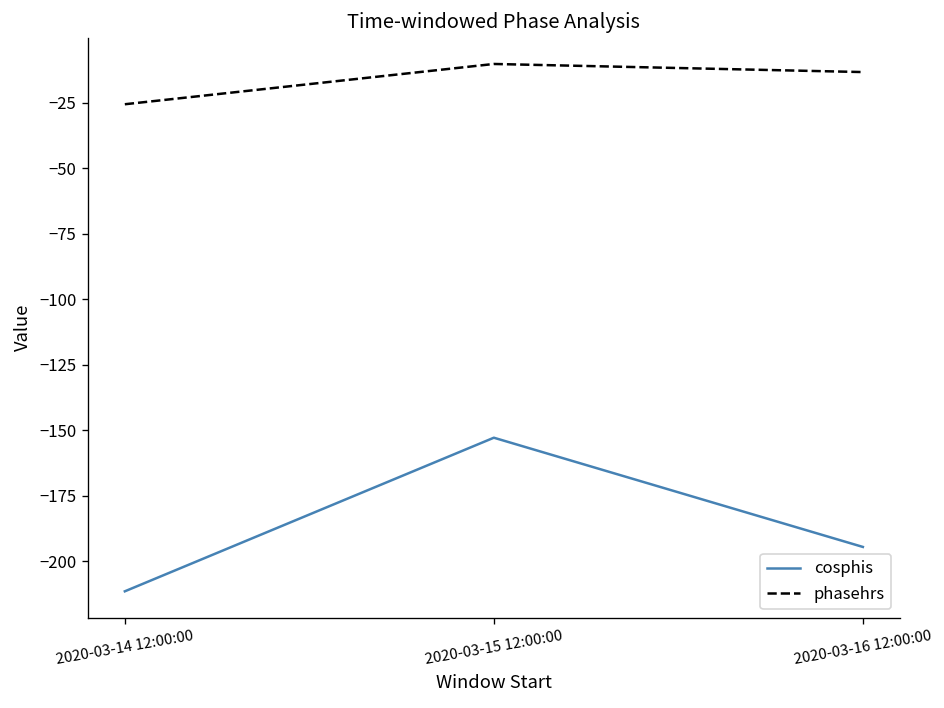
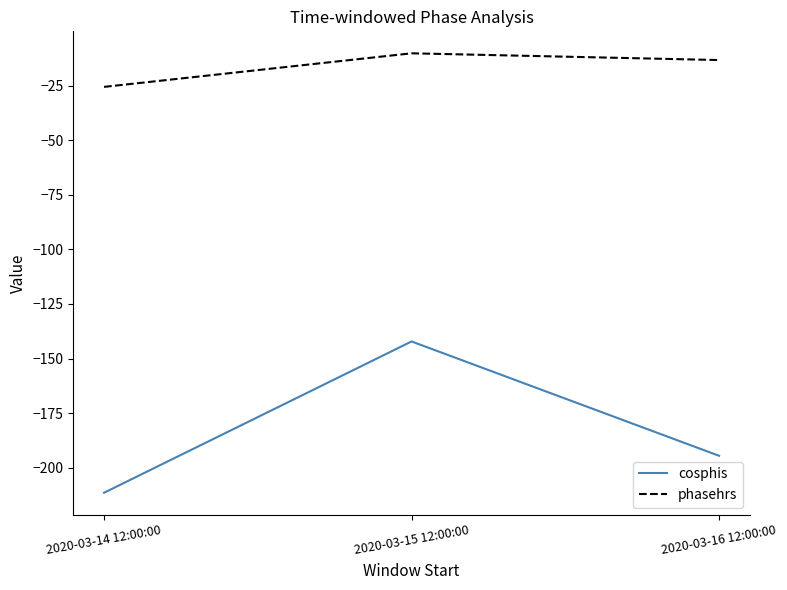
  {
    "cosphis": {
      "2020-03-14 12:00:00": -211,
-     "2020-03-15 12:00:00": -153,
+     "2020-03-15 12:00:00": -142,
      "2020-03-16 12:00:00": -195
    },
    "phasehrs": {
      "2020-03-14 12:00:00": -26,
      "2020-03-15 12:00:00": -10,
      "2020-03-16 12:00:00": -13
    }
  }
